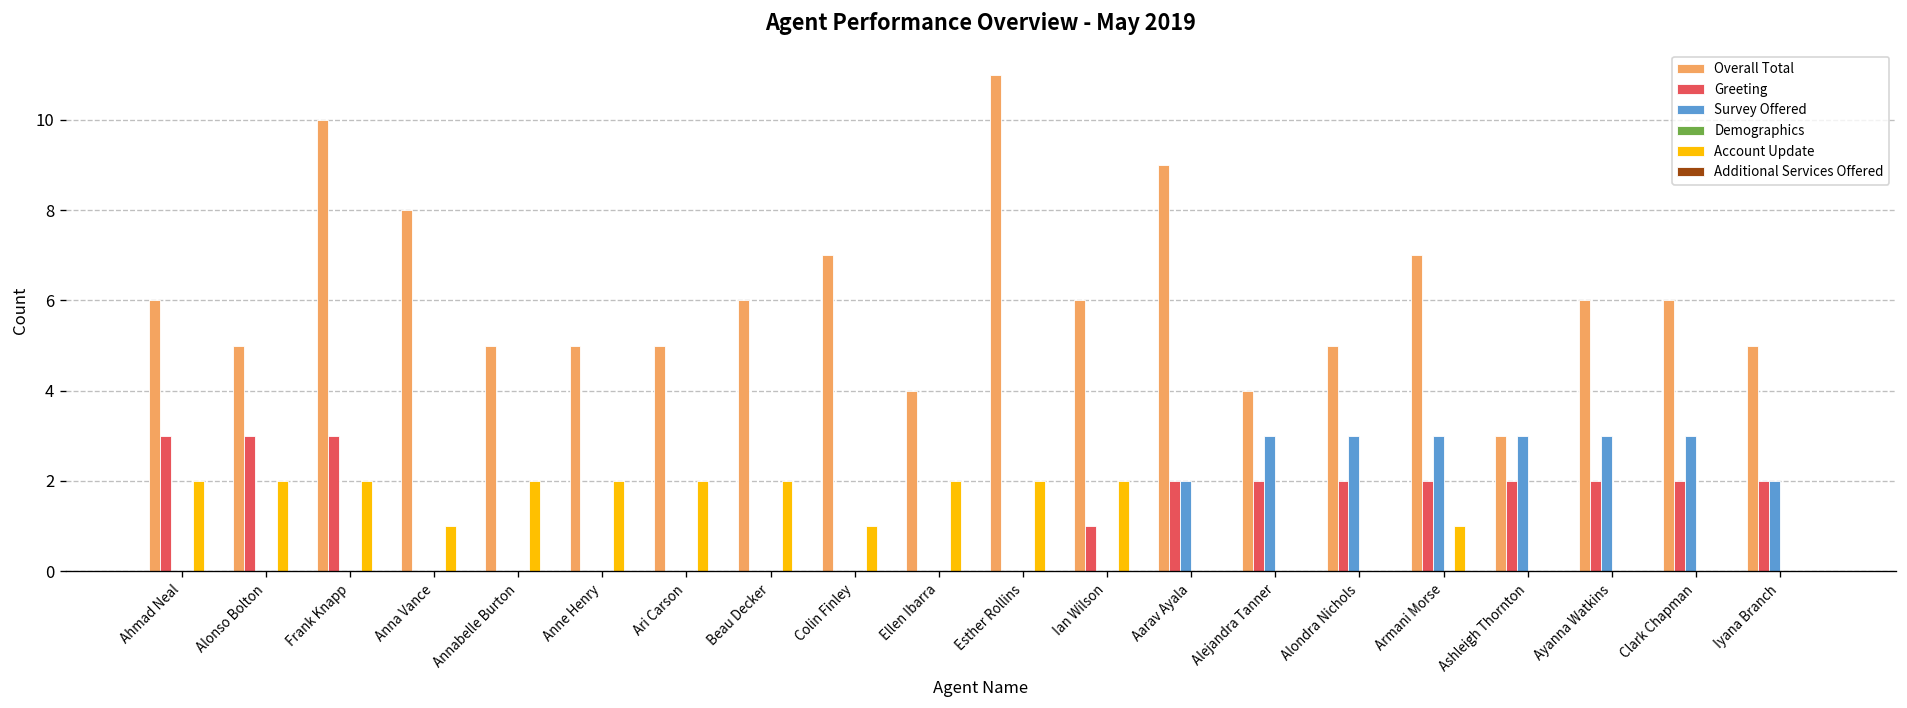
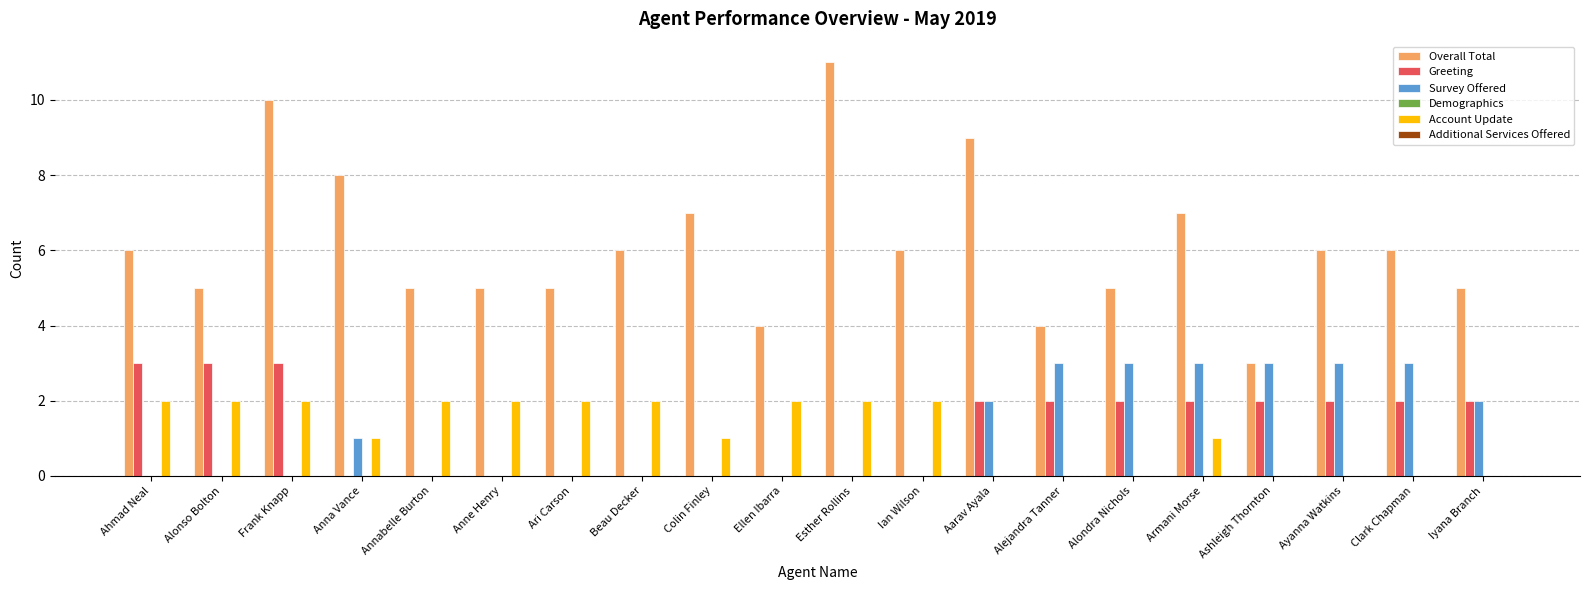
  {
    "Overall Total": {
      "Ahmad Neal": 6,
      "Alonso Bolton": 5,
      "Frank Knapp": 10,
      "Anna Vance": 8,
      "Annabelle Burton": 5,
      "Anne Henry": 5,
      "Ari Carson": 5,
      "Beau Decker": 6,
      "Colin Finley": 7,
      "Ellen Ibarra": 4,
      "Esther Rollins": 11,
      "Ian Wilson": 6,
      "Aarav Ayala": 9,
      "Alejandra Tanner": 4,
      "Alondra Nichols": 5,
      "Armani Morse": 7,
      "Ashleigh Thornton": 3,
      "Ayanna Watkins": 6,
      "Clark Chapman": 6,
      "Iyana Branch": 5
    },
    "Greeting": {
      "Ahmad Neal": 3,
      "Alonso Bolton": 3,
      "Frank Knapp": 3,
      "Anna Vance": 0,
      "Annabelle Burton": 0,
      "Anne Henry": 0,
      "Ari Carson": 0,
      "Beau Decker": 0,
      "Colin Finley": 0,
      "Ellen Ibarra": 0,
      "Esther Rollins": 0,
-     "Ian Wilson": 1,
+     "Ian Wilson": 0,
      "Aarav Ayala": 2,
      "Alejandra Tanner": 2,
      "Alondra Nichols": 2,
      "Armani Morse": 2,
      "Ashleigh Thornton": 2,
      "Ayanna Watkins": 2,
      "Clark Chapman": 2,
      "Iyana Branch": 2
    },
    "Survey Offered": {
      "Ahmad Neal": 0,
      "Alonso Bolton": 0,
      "Frank Knapp": 0,
-     "Anna Vance": 0,
+     "Anna Vance": 1,
      "Annabelle Burton": 0,
      "Anne Henry": 0,
      "Ari Carson": 0,
      "Beau Decker": 0,
      "Colin Finley": 0,
      "Ellen Ibarra": 0,
      "Esther Rollins": 0,
      "Ian Wilson": 0,
      "Aarav Ayala": 2,
      "Alejandra Tanner": 3,
      "Alondra Nichols": 3,
      "Armani Morse": 3,
      "Ashleigh Thornton": 3,
      "Ayanna Watkins": 3,
      "Clark Chapman": 3,
      "Iyana Branch": 2
    },
    "Demographics": {
      "Ahmad Neal": 0,
      "Alonso Bolton": 0,
      "Frank Knapp": 0,
      "Anna Vance": 0,
      "Annabelle Burton": 0,
      "Anne Henry": 0,
      "Ari Carson": 0,
      "Beau Decker": 0,
      "Colin Finley": 0,
      "Ellen Ibarra": 0,
      "Esther Rollins": 0,
      "Ian Wilson": 0,
      "Aarav Ayala": 0,
      "Alejandra Tanner": 0,
      "Alondra Nichols": 0,
      "Armani Morse": 0,
      "Ashleigh Thornton": 0,
      "Ayanna Watkins": 0,
      "Clark Chapman": 0,
      "Iyana Branch": 0
    },
    "Account Update": {
      "Ahmad Neal": 2,
      "Alonso Bolton": 2,
      "Frank Knapp": 2,
      "Anna Vance": 1,
      "Annabelle Burton": 2,
      "Anne Henry": 2,
      "Ari Carson": 2,
      "Beau Decker": 2,
      "Colin Finley": 1,
      "Ellen Ibarra": 2,
      "Esther Rollins": 2,
      "Ian Wilson": 2,
      "Aarav Ayala": 0,
      "Alejandra Tanner": 0,
      "Alondra Nichols": 0,
      "Armani Morse": 1,
      "Ashleigh Thornton": 0,
      "Ayanna Watkins": 0,
      "Clark Chapman": 0,
      "Iyana Branch": 0
    },
    "Additional Services Offered": {
      "Ahmad Neal": 0,
      "Alonso Bolton": 0,
      "Frank Knapp": 0,
      "Anna Vance": 0,
      "Annabelle Burton": 0,
      "Anne Henry": 0,
      "Ari Carson": 0,
      "Beau Decker": 0,
      "Colin Finley": 0,
      "Ellen Ibarra": 0,
      "Esther Rollins": 0,
      "Ian Wilson": 0,
      "Aarav Ayala": 0,
      "Alejandra Tanner": 0,
      "Alondra Nichols": 0,
      "Armani Morse": 0,
      "Ashleigh Thornton": 0,
      "Ayanna Watkins": 0,
      "Clark Chapman": 0,
      "Iyana Branch": 0
    }
  }
